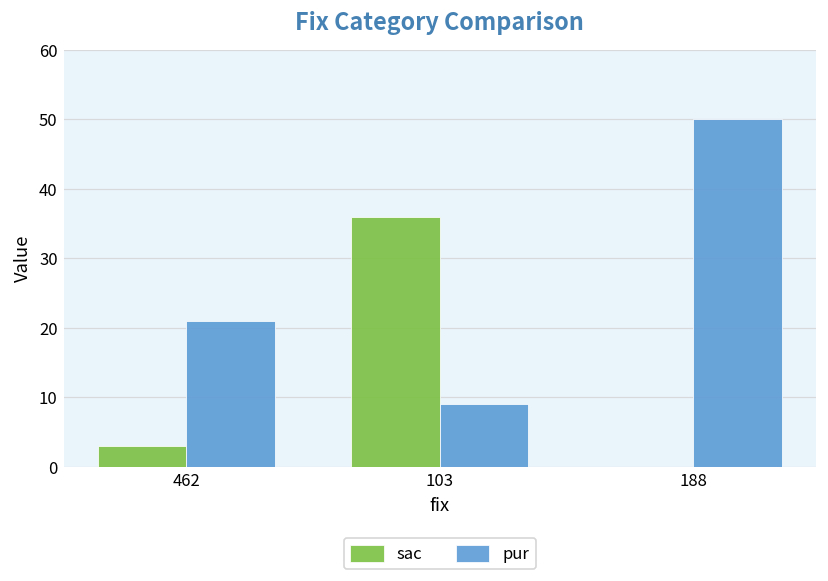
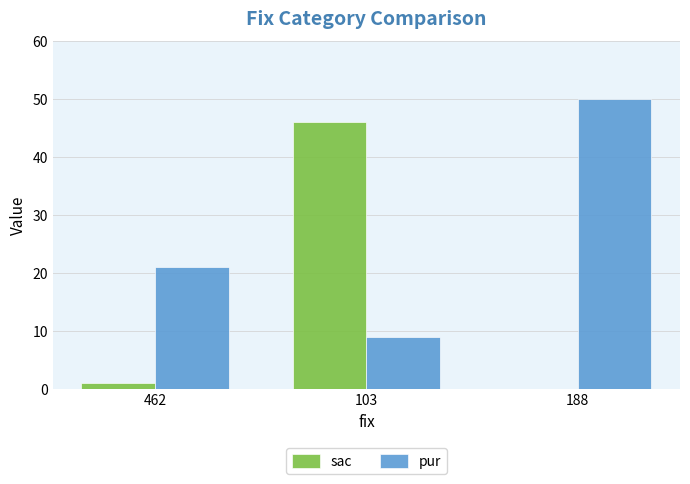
  {
    "sac": {
-     "462": 3,
-     "103": 36,
+     "462": 1,
+     "103": 46,
      "188": 0
    },
    "pur": {
      "462": 21,
      "103": 9,
      "188": 50
    }
  }
